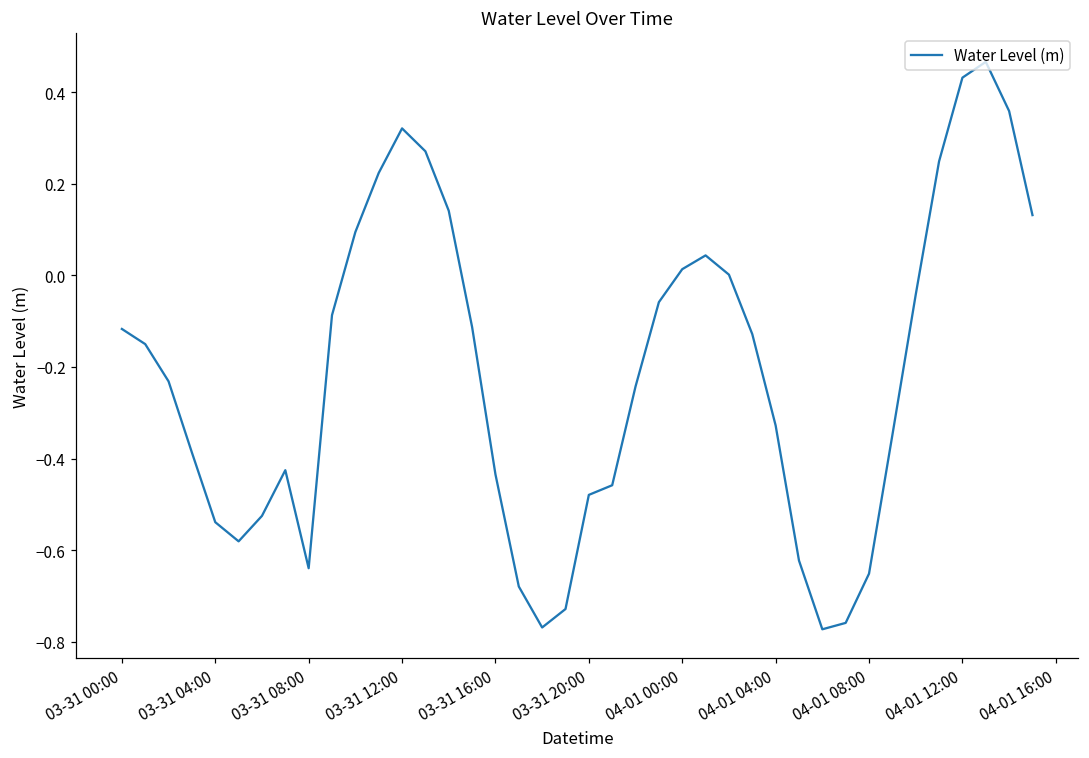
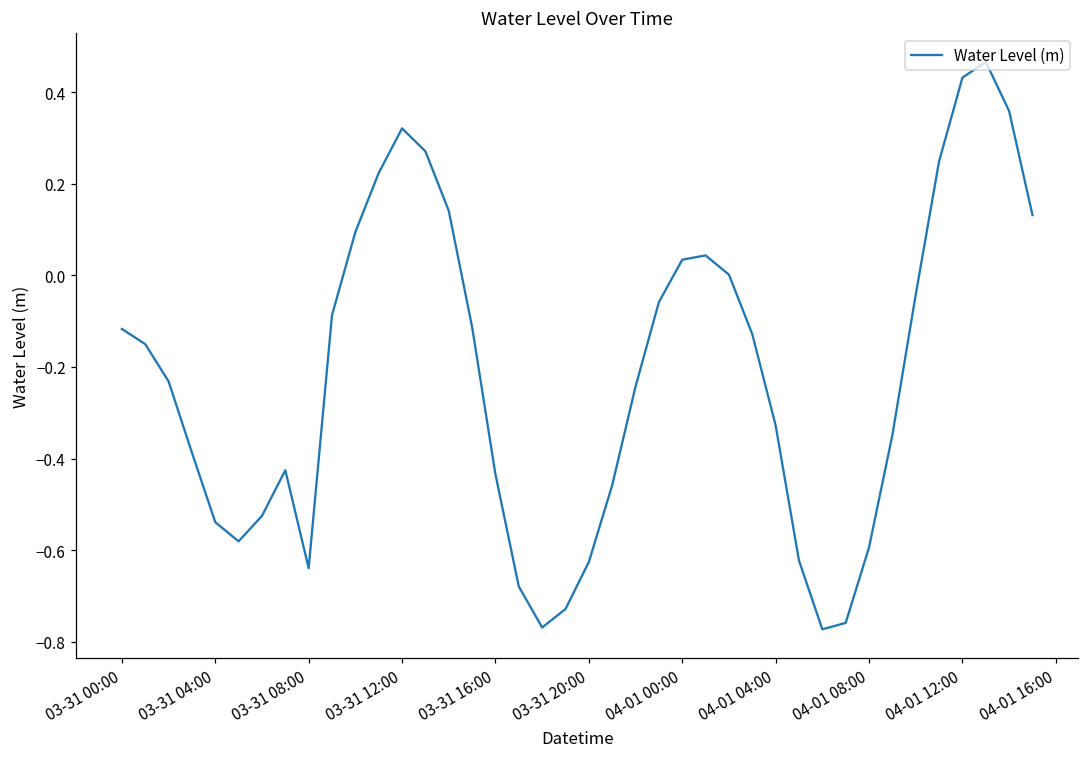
  {
    "03-31 00:00": -0.12,
    "03-31 04:00": -0.54,
    "03-31 08:00": -0.64,
    "03-31 12:00": 0.32,
    "03-31 16:00": -0.43,
-   "03-31 20:00": -0.48,
-   "04-01 00:00": 0.01,
+   "03-31 20:00": -0.63,
+   "04-01 00:00": 0.03,
    "04-01 04:00": -0.33,
-   "04-01 08:00": -0.65,
+   "04-01 08:00": -0.59,
    "04-01 12:00": 0.43
  }
